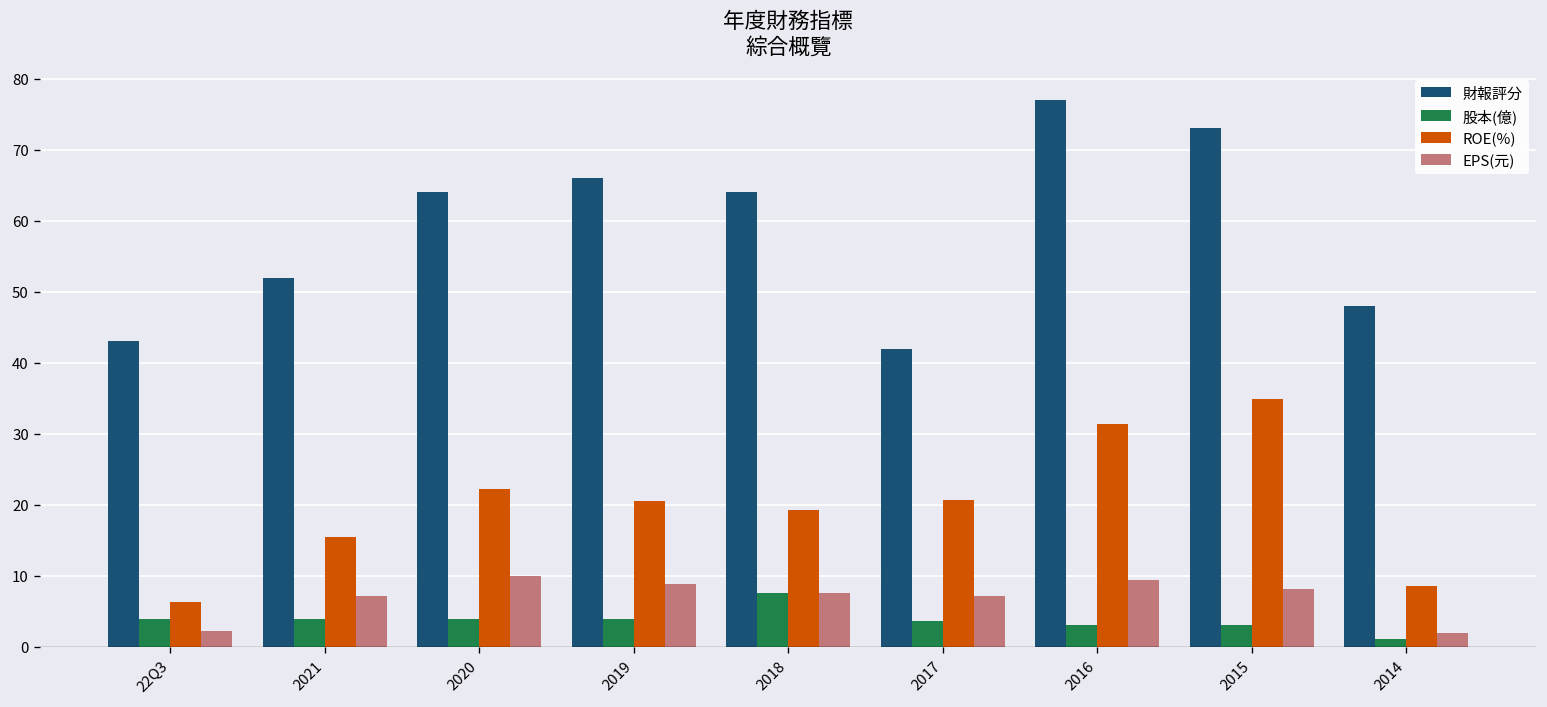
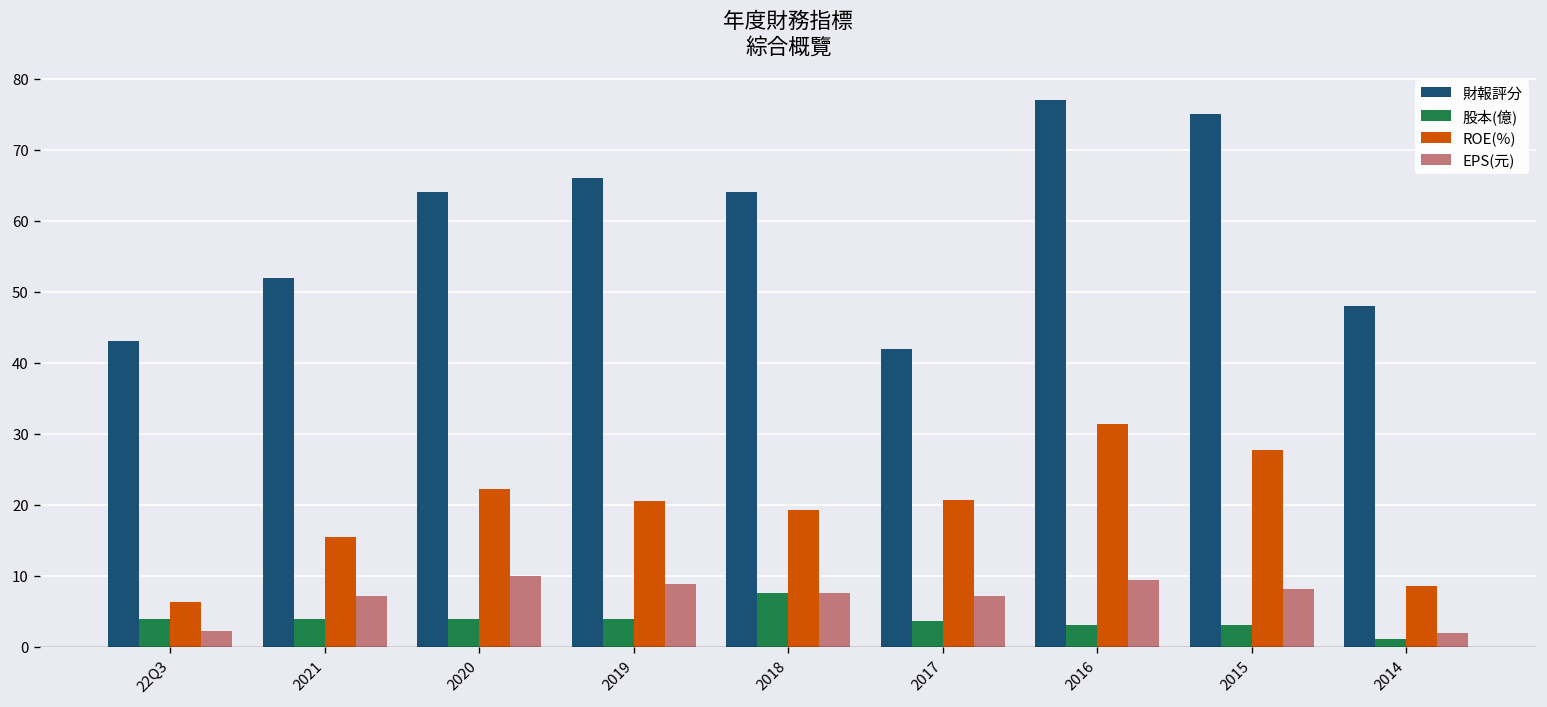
  {
    "財報評分": {
      "22Q3": 43,
      "2021": 52,
      "2020": 64,
      "2019": 66,
      "2018": 64,
      "2017": 42,
      "2016": 77,
-     "2015": 73,
+     "2015": 75,
      "2014": 48
    },
    "股本(億)": {
      "22Q3": 4,
      "2021": 4,
      "2020": 4,
      "2019": 4,
      "2018": 8,
      "2017": 4,
      "2016": 3,
      "2015": 3,
      "2014": 1
    },
    "ROE(%)": {
      "22Q3": 6,
      "2021": 16,
      "2020": 22,
      "2019": 21,
      "2018": 19,
      "2017": 21,
      "2016": 31,
-     "2015": 35,
+     "2015": 28,
      "2014": 9
    },
    "EPS(元)": {
      "22Q3": 2,
      "2021": 7,
      "2020": 10,
      "2019": 9,
      "2018": 8,
      "2017": 7,
      "2016": 9,
      "2015": 8,
      "2014": 2
    }
  }
